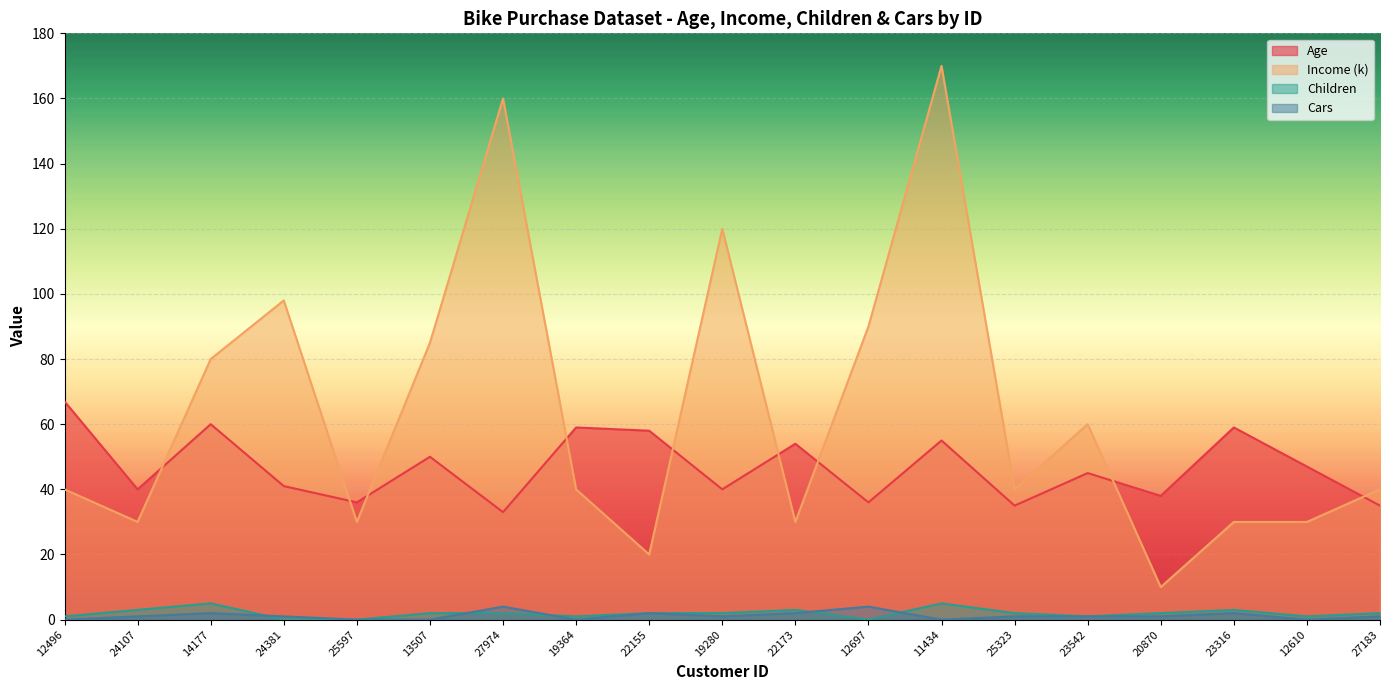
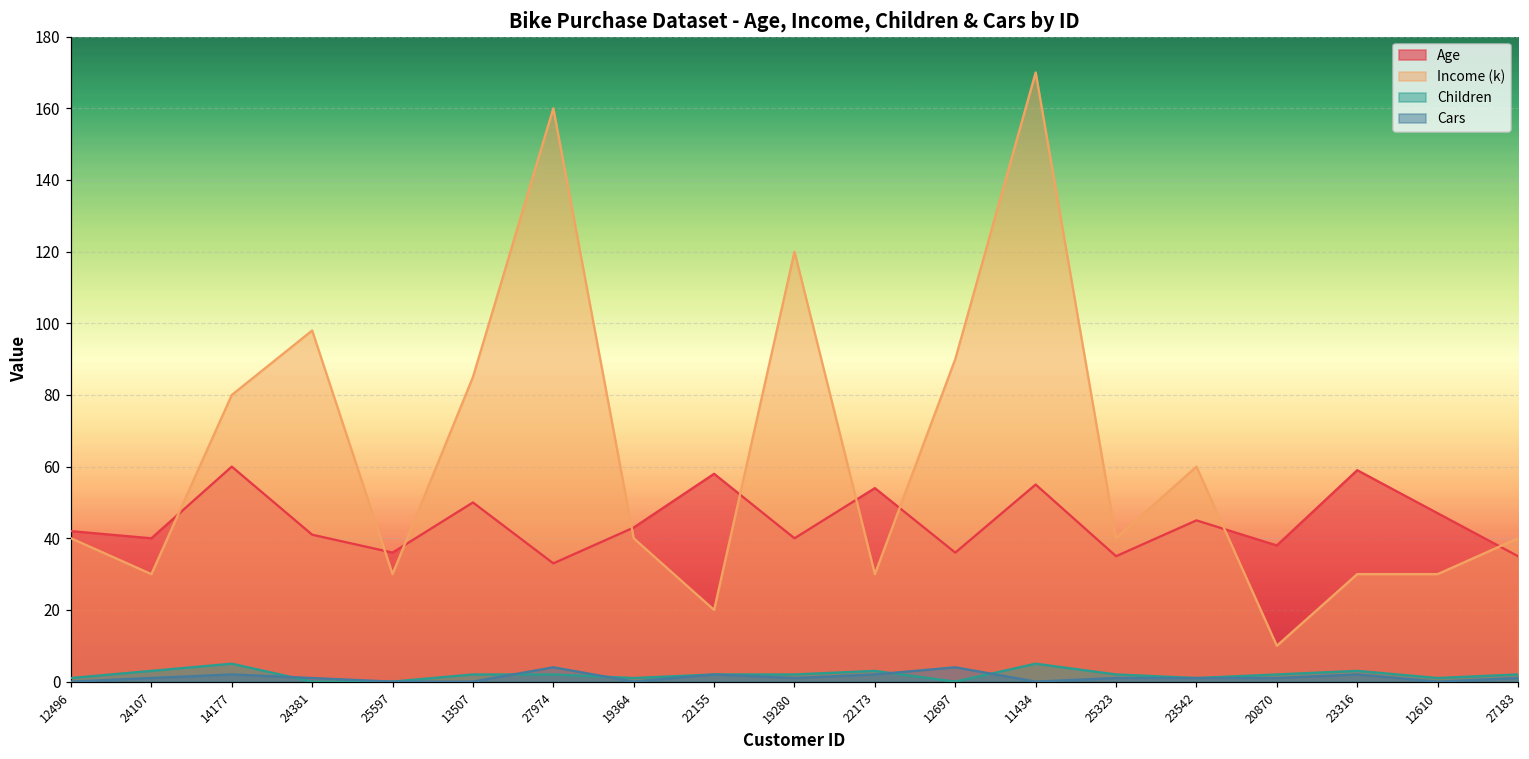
  {
    "Age": {
-     "12496": 67,
+     "12496": 42,
      "24107": 40,
      "14177": 60,
      "24381": 41,
      "25597": 36,
      "13507": 50,
      "27974": 33,
-     "19364": 59,
+     "19364": 43,
      "22155": 58,
      "19280": 40,
      "22173": 54,
      "12697": 36,
      "11434": 55,
      "25323": 35,
      "23542": 45,
      "20870": 38,
      "23316": 59,
      "12610": 47,
      "27183": 35
    },
    "Income (k)": {
      "12496": 40,
      "24107": 30,
      "14177": 80,
      "24381": 98,
      "25597": 30,
      "13507": 85,
      "27974": 160,
      "19364": 40,
      "22155": 20,
      "19280": 120,
      "22173": 30,
      "12697": 90,
      "11434": 170,
      "25323": 40,
      "23542": 60,
      "20870": 10,
      "23316": 30,
      "12610": 30,
      "27183": 40
    }
  }
